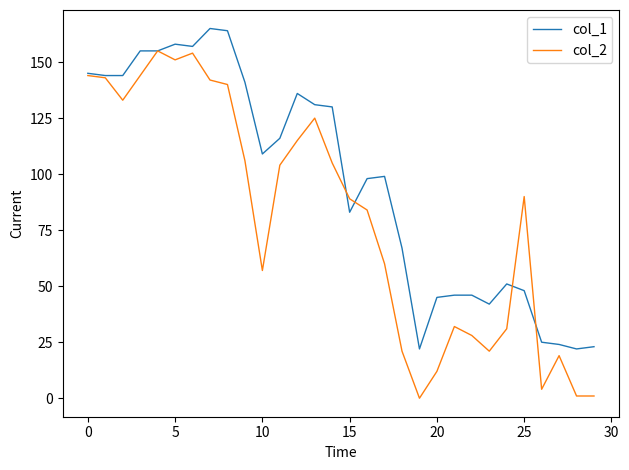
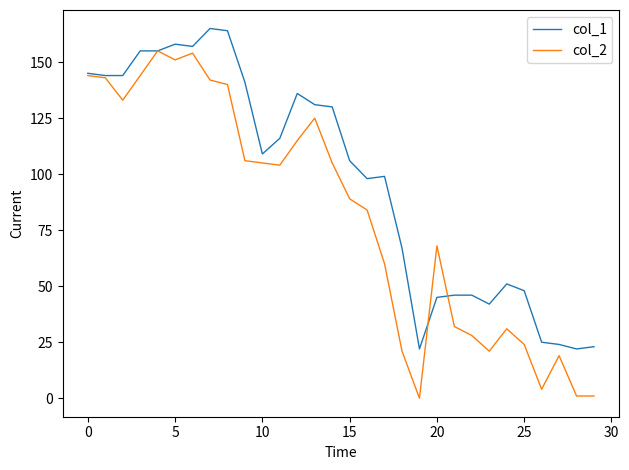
  {
    "col_1": {
      "5": 158,
      "10": 109,
-     "15": 83,
+     "15": 106,
      "20": 45,
      "25": 48
    },
    "col_2": {
      "5": 151,
-     "10": 57,
+     "10": 105,
      "15": 89,
-     "20": 12,
-     "25": 90
+     "20": 68,
+     "25": 24
    }
  }
